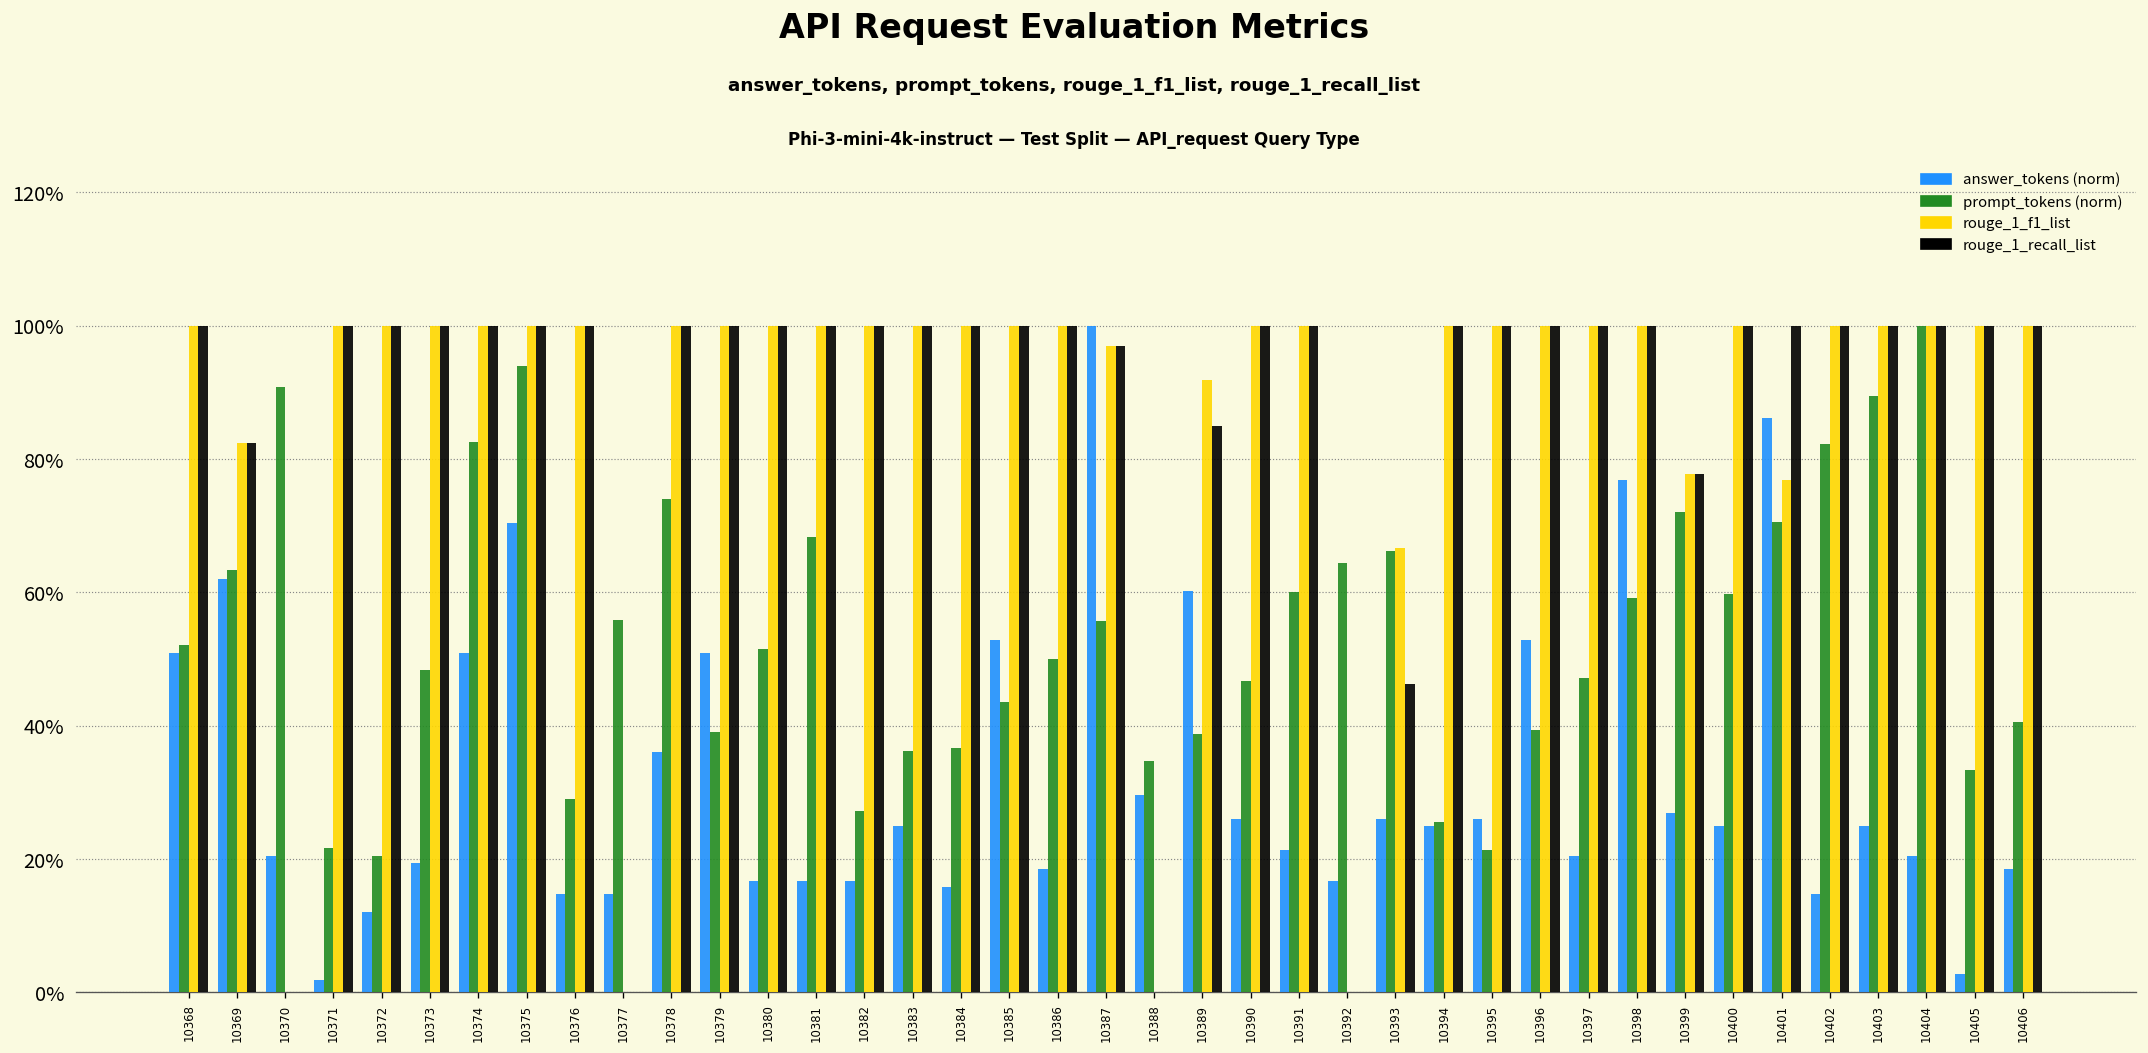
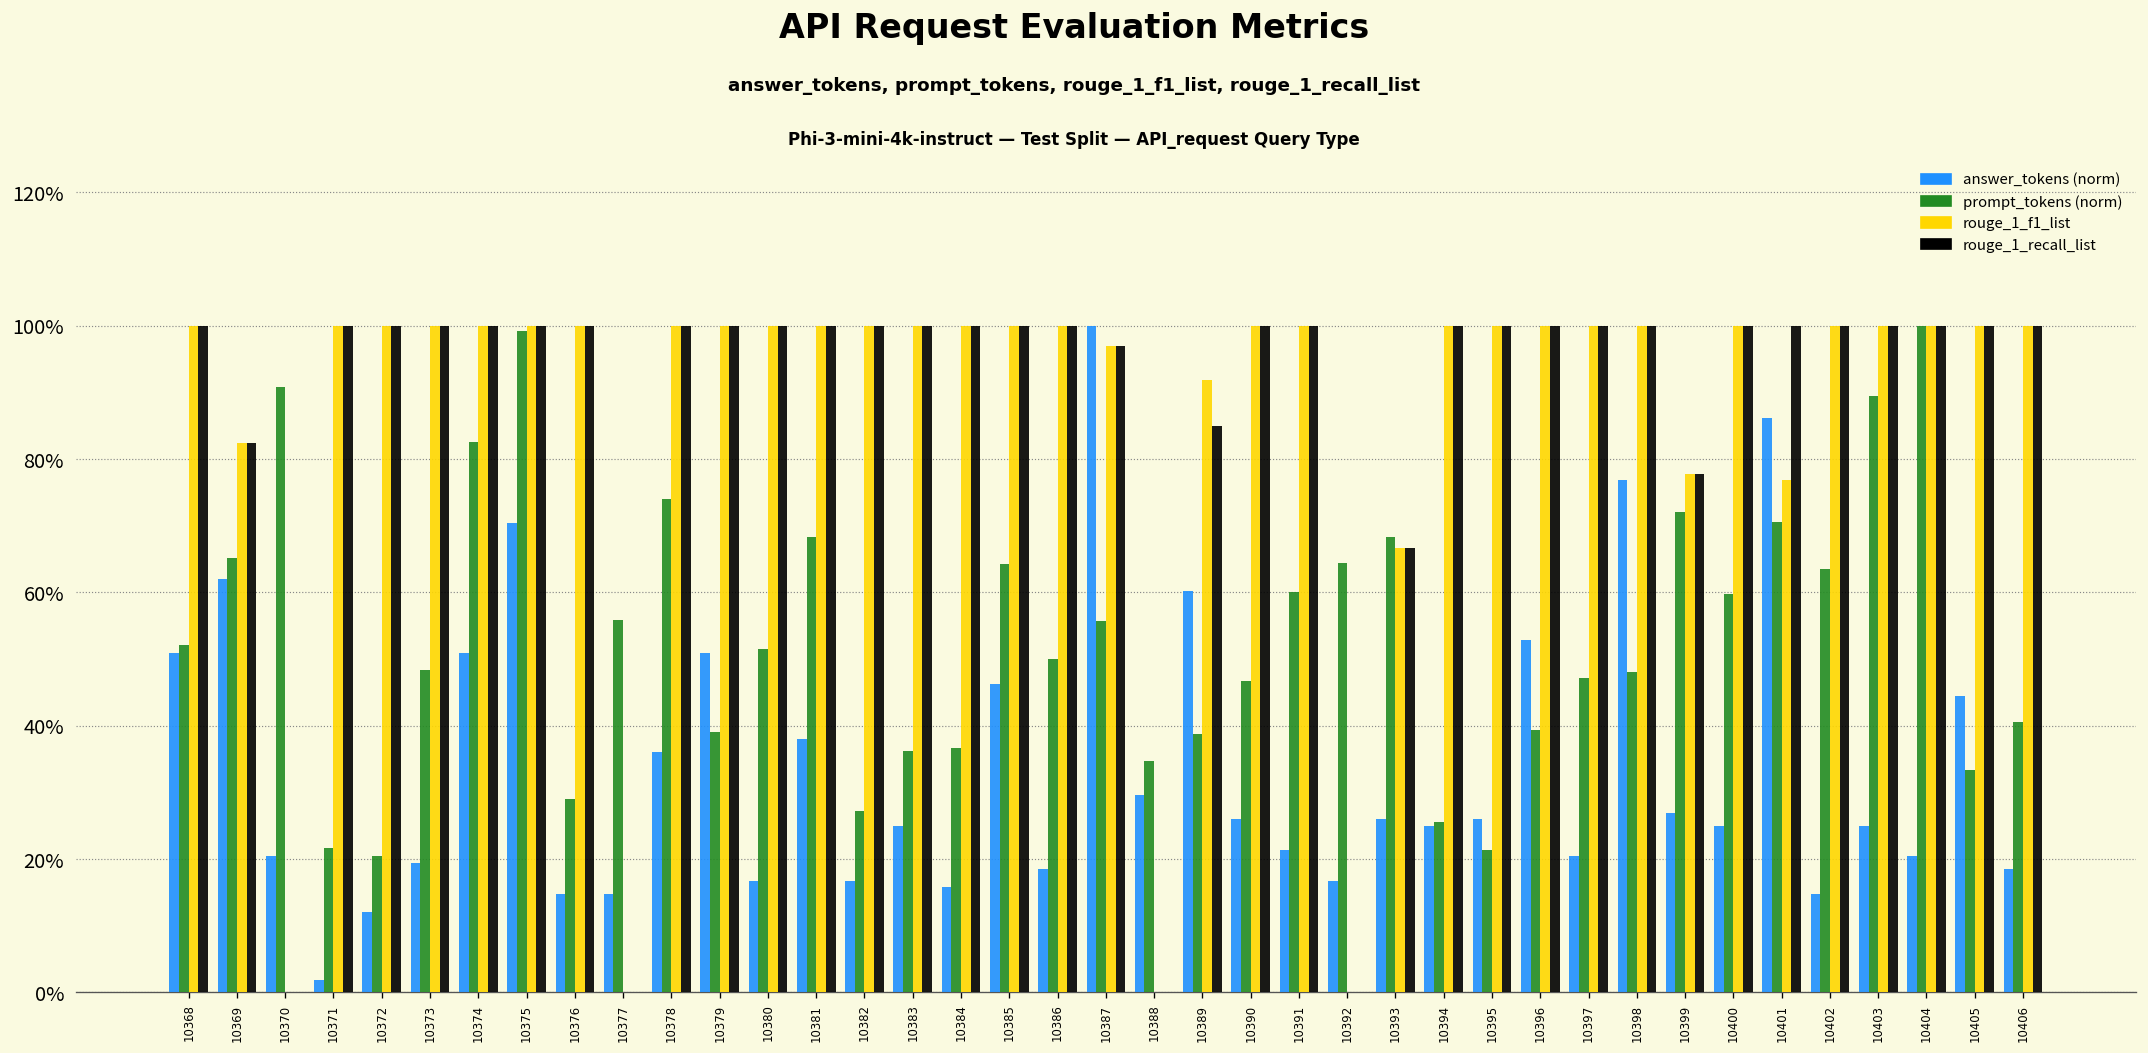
  {
    "answer_tokens (norm)": {
      "10368": "51%",
      "10369": "62%",
      "10370": "20%",
      "10371": "2%",
      "10372": "12%",
      "10373": "19%",
      "10374": "51%",
      "10375": "70%",
      "10376": "15%",
      "10377": "15%",
      "10378": "36%",
      "10379": "51%",
      "10380": "17%",
-     "10381": "17%",
+     "10381": "38%",
      "10382": "17%",
      "10383": "25%",
      "10384": "16%",
-     "10385": "53%",
+     "10385": "46%",
      "10386": "19%",
      "10387": "100%",
      "10388": "30%",
      "10389": "60%",
      "10390": "26%",
      "10391": "21%",
      "10392": "17%",
      "10393": "26%",
      "10394": "25%",
      "10395": "26%",
      "10396": "53%",
      "10397": "20%",
      "10398": "77%",
      "10399": "27%",
      "10400": "25%",
      "10401": "86%",
      "10402": "15%",
      "10403": "25%",
      "10404": "20%",
-     "10405": "3%",
+     "10405": "44%",
      "10406": "19%"
    },
    "prompt_tokens (norm)": {
      "10368": "52%",
-     "10369": "63%",
+     "10369": "65%",
      "10370": "91%",
      "10371": "22%",
      "10372": "20%",
      "10373": "48%",
      "10374": "83%",
-     "10375": "94%",
+     "10375": "99%",
      "10376": "29%",
      "10377": "56%",
      "10378": "74%",
      "10379": "39%",
      "10380": "51%",
      "10381": "68%",
      "10382": "27%",
      "10383": "36%",
      "10384": "37%",
-     "10385": "44%",
+     "10385": "64%",
      "10386": "50%",
      "10387": "56%",
      "10388": "35%",
      "10389": "39%",
      "10390": "47%",
      "10391": "60%",
      "10392": "64%",
-     "10393": "66%",
+     "10393": "68%",
      "10394": "26%",
      "10395": "21%",
      "10396": "39%",
      "10397": "47%",
-     "10398": "59%",
+     "10398": "48%",
      "10399": "72%",
      "10400": "60%",
      "10401": "71%",
-     "10402": "82%",
+     "10402": "63%",
      "10403": "90%",
      "10404": "100%",
      "10405": "33%",
      "10406": "41%"
    },
    "rouge_1_f1_list": {
      "10368": "100%",
      "10369": "82%",
      "10370": "0%",
      "10371": "100%",
      "10372": "100%",
      "10373": "100%",
      "10374": "100%",
      "10375": "100%",
      "10376": "100%",
      "10377": "0%",
      "10378": "100%",
      "10379": "100%",
      "10380": "100%",
      "10381": "100%",
      "10382": "100%",
      "10383": "100%",
      "10384": "100%",
      "10385": "100%",
      "10386": "100%",
      "10387": "97%",
      "10388": "0%",
      "10389": "92%",
      "10390": "100%",
      "10391": "100%",
      "10392": "0%",
      "10393": "67%",
      "10394": "100%",
      "10395": "100%",
      "10396": "100%",
      "10397": "100%",
      "10398": "100%",
      "10399": "78%",
      "10400": "100%",
      "10401": "77%",
      "10402": "100%",
      "10403": "100%",
      "10404": "100%",
      "10405": "100%",
      "10406": "100%"
    },
    "rouge_1_recall_list": {
      "10368": "100%",
      "10369": "82%",
      "10370": "0%",
      "10371": "100%",
      "10372": "100%",
      "10373": "100%",
      "10374": "100%",
      "10375": "100%",
      "10376": "100%",
      "10377": "0%",
      "10378": "100%",
      "10379": "100%",
      "10380": "100%",
      "10381": "100%",
      "10382": "100%",
      "10383": "100%",
      "10384": "100%",
      "10385": "100%",
      "10386": "100%",
      "10387": "97%",
      "10388": "0%",
      "10389": "85%",
      "10390": "100%",
      "10391": "100%",
      "10392": "0%",
-     "10393": "46%",
+     "10393": "67%",
      "10394": "100%",
      "10395": "100%",
      "10396": "100%",
      "10397": "100%",
      "10398": "100%",
      "10399": "78%",
      "10400": "100%",
      "10401": "100%",
      "10402": "100%",
      "10403": "100%",
      "10404": "100%",
      "10405": "100%",
      "10406": "100%"
    }
  }
